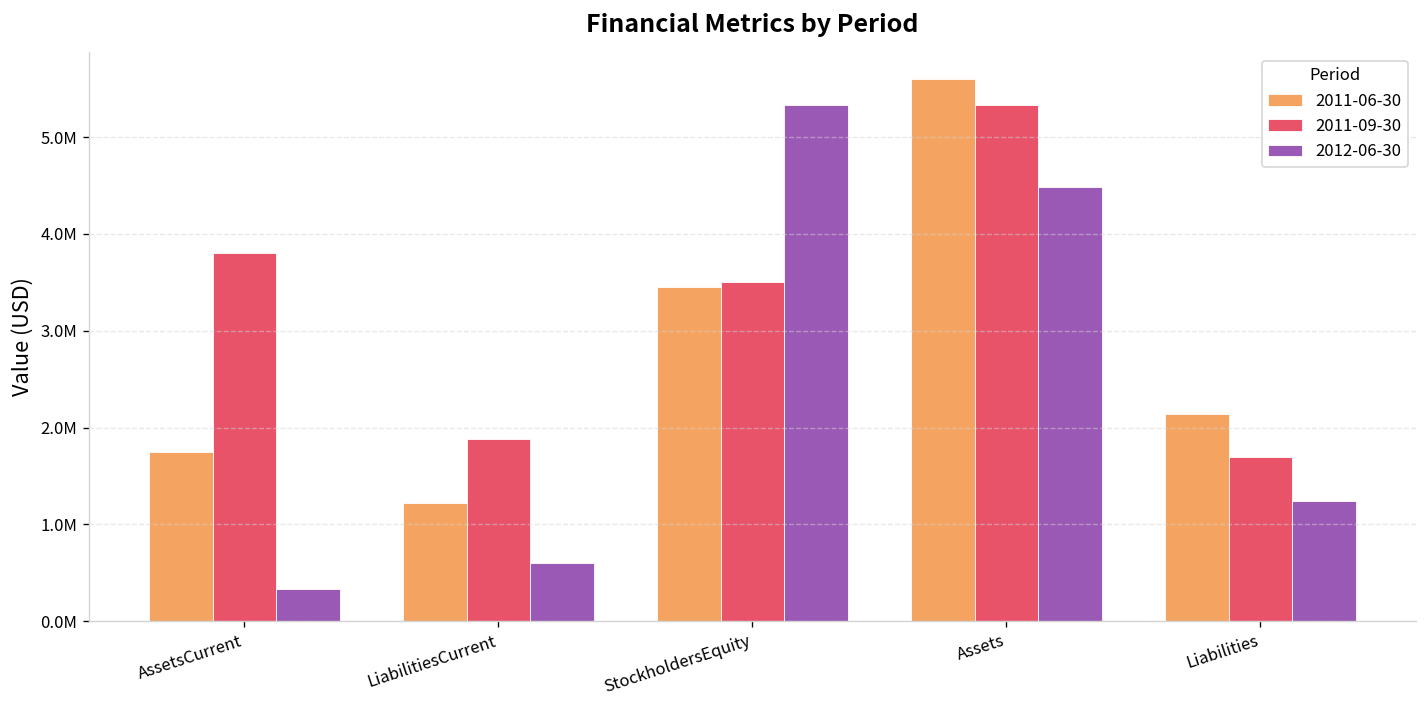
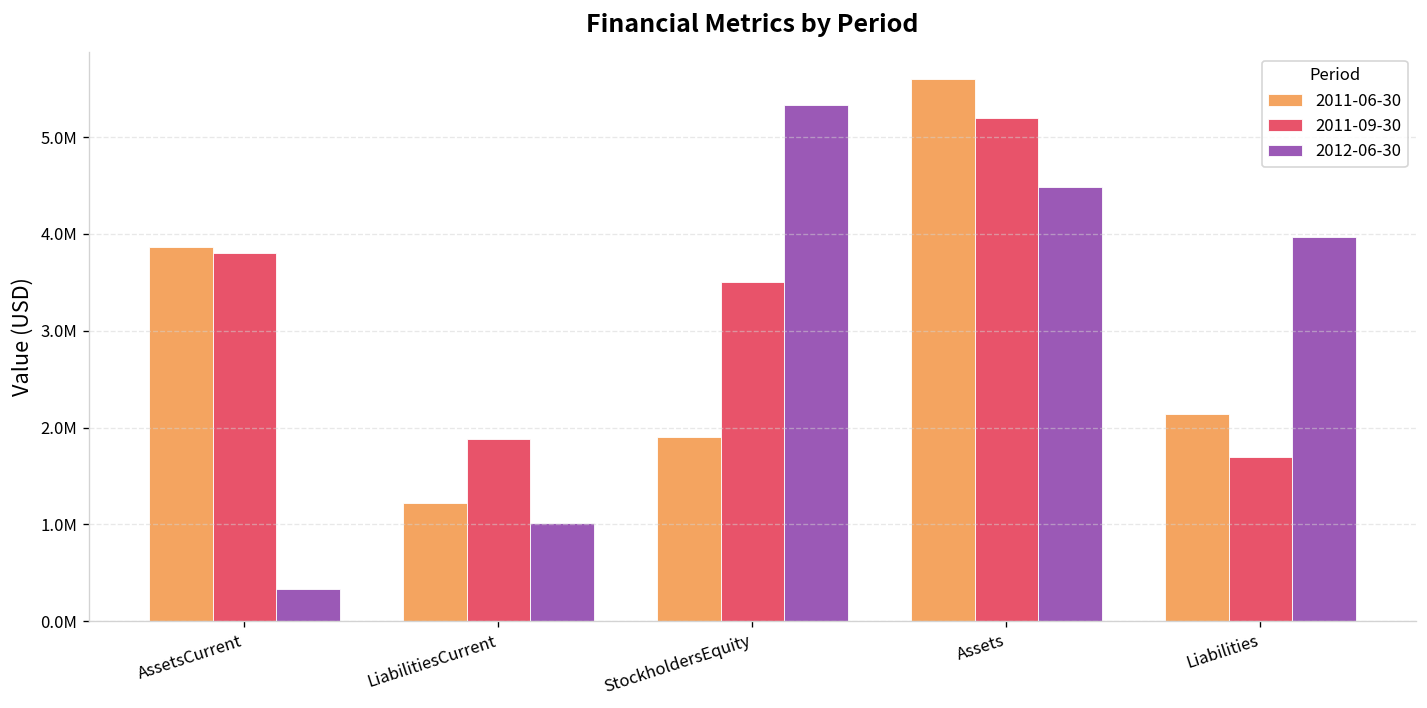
  {
    "2011-06-30": {
-     "AssetsCurrent": 1700000,
+     "AssetsCurrent": 3900000,
      "LiabilitiesCurrent": 1200000,
-     "StockholdersEquity": 3500000,
+     "StockholdersEquity": 1900000,
      "Assets": 5600000,
      "Liabilities": 2100000
    },
    "2011-09-30": {
      "AssetsCurrent": 3800000,
      "LiabilitiesCurrent": 1900000,
      "StockholdersEquity": 3500000,
-     "Assets": 5300000,
+     "Assets": 5200000,
      "Liabilities": 1700000
    },
    "2012-06-30": {
      "AssetsCurrent": 300000,
-     "LiabilitiesCurrent": 600000,
+     "LiabilitiesCurrent": 1000000,
      "StockholdersEquity": 5300000,
      "Assets": 4500000,
-     "Liabilities": 1200000
+     "Liabilities": 4000000
    }
  }
